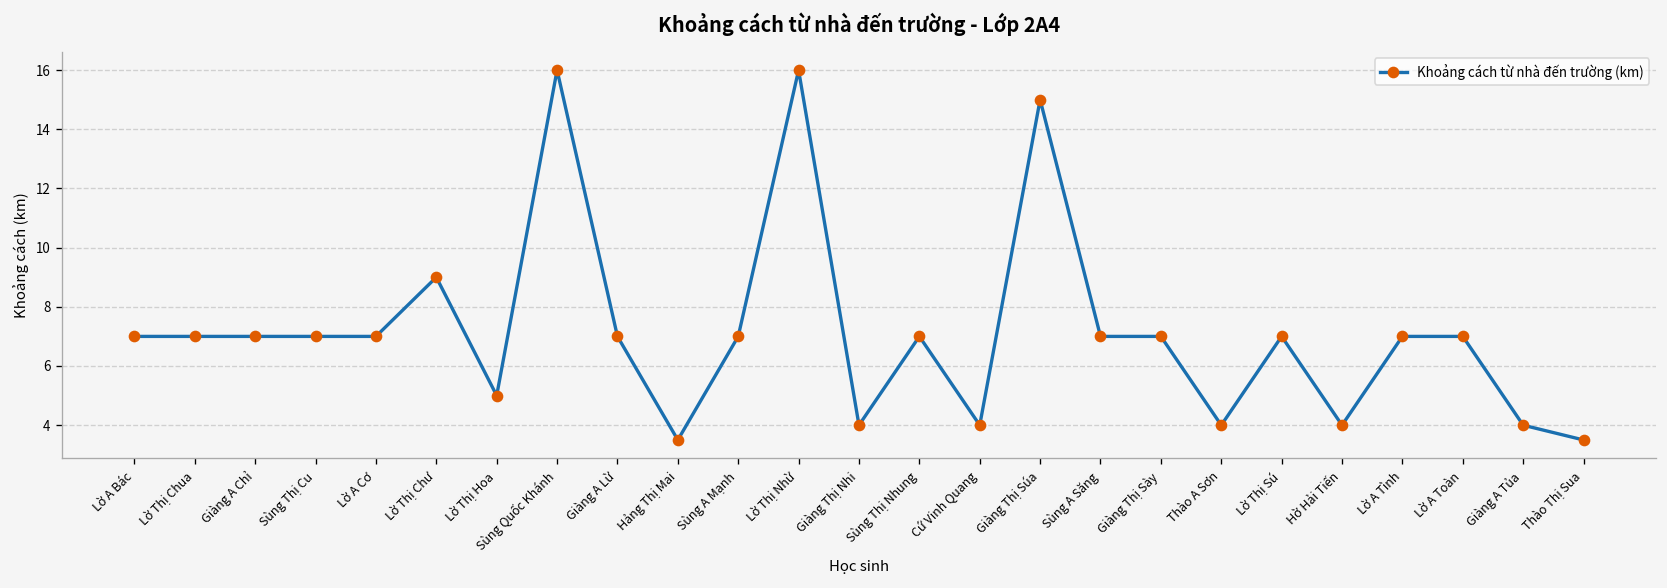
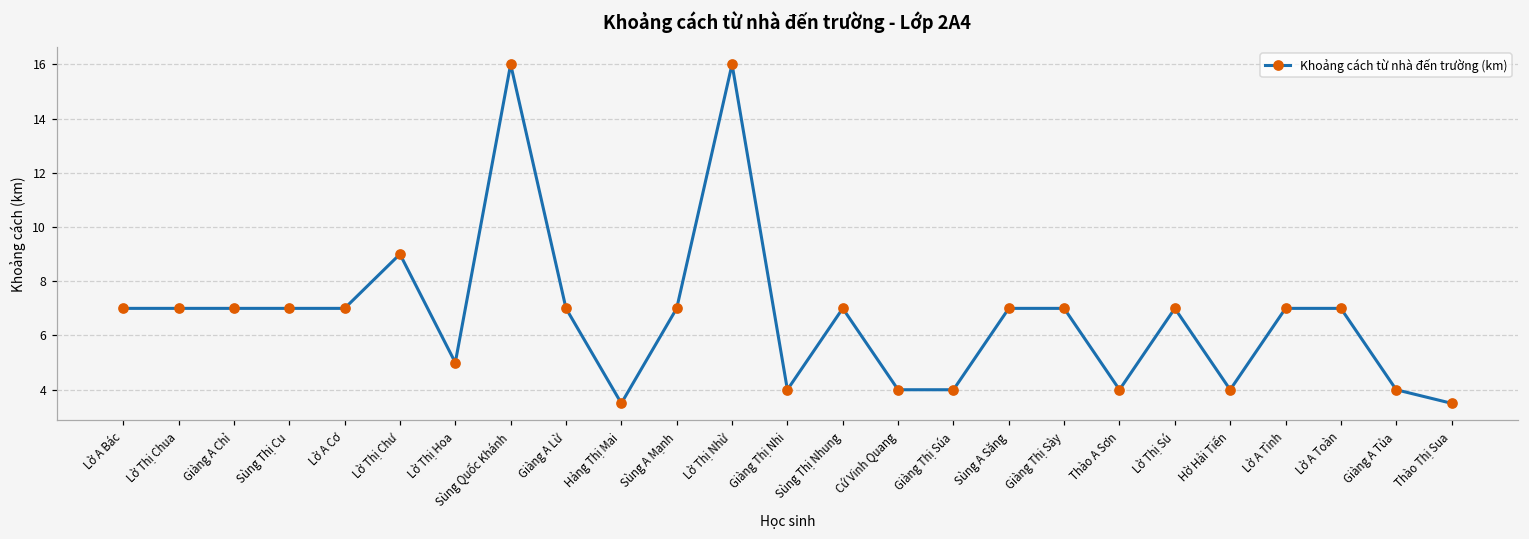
  {
    "Lờ A Bác": 7,
    "Lờ Thị Chua": 7,
    "Giàng A Chỉ": 7,
    "Sùng Thị Cu": 7,
    "Lờ A Cơ": 7,
    "Lờ Thị Chư": 9,
    "Lờ Thị Hoa": 5,
    "Sùng Quốc Khánh": 16,
    "Giàng A Lừ": 7,
    "Hảng Thị Mai": 3.5,
    "Sùng A Mạnh": 7,
    "Lờ Thị Nhừ": 16,
    "Giàng Thị Nhi": 4,
    "Sùng Thị Nhung": 7,
    "Cứ Vinh Quang": 4,
-   "Giàng Thị Súa": 15,
+   "Giàng Thị Súa": 4,
    "Sùng A Săng": 7,
    "Giàng Thị Sày": 7,
    "Thào A Sơn": 4,
    "Lờ Thị Sú": 7,
    "Hờ Hải Tiến": 4,
    "Lờ A Tình": 7,
    "Lờ A Toàn": 7,
    "Giàng A Tủa": 4,
    "Thào Thị Sua": 3.5
  }
